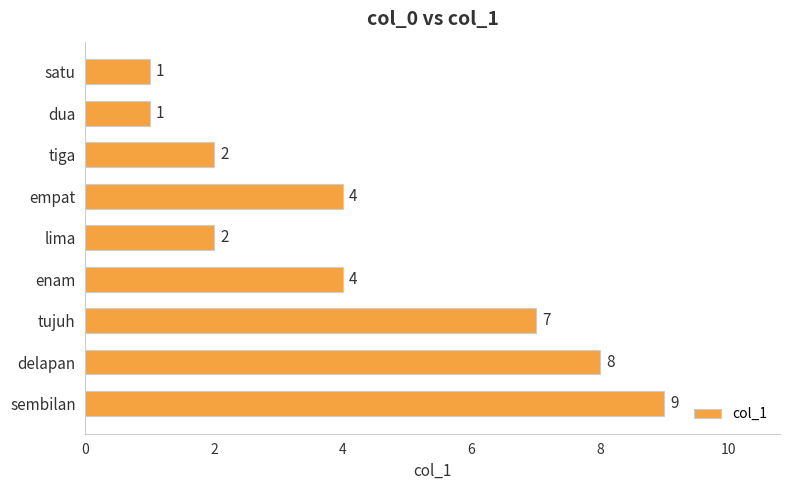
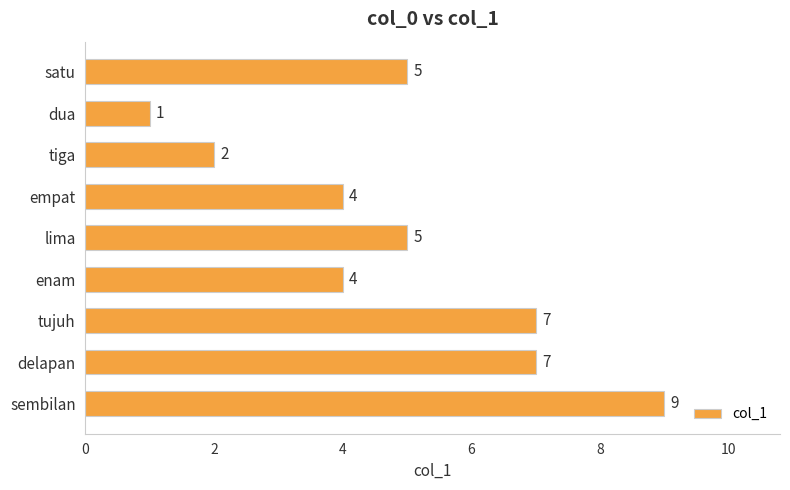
  {
-   "satu": 1,
+   "satu": 5,
    "dua": 1,
    "tiga": 2,
    "empat": 4,
-   "lima": 2,
+   "lima": 5,
    "enam": 4,
    "tujuh": 7,
-   "delapan": 8,
+   "delapan": 7,
    "sembilan": 9
  }
